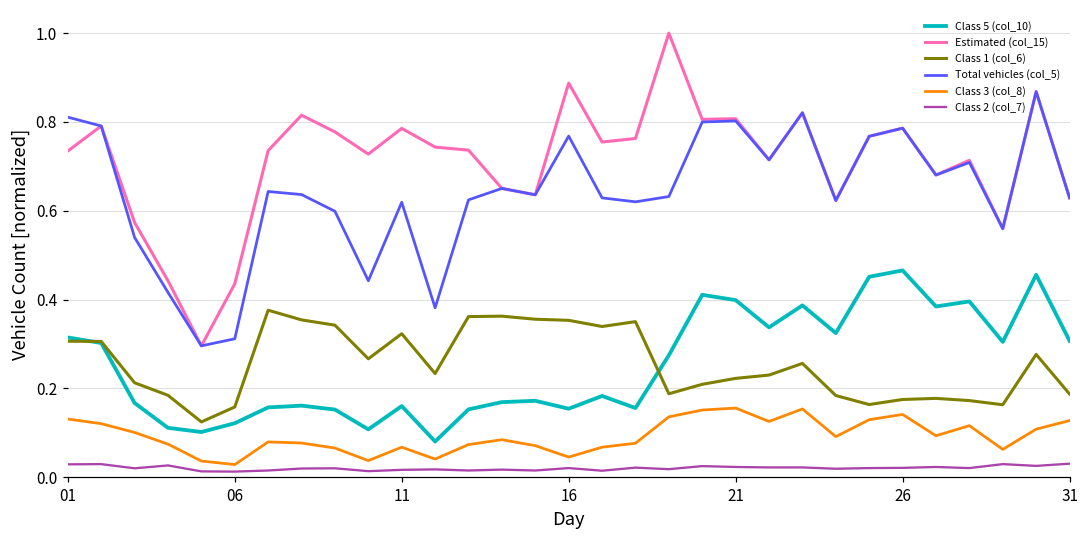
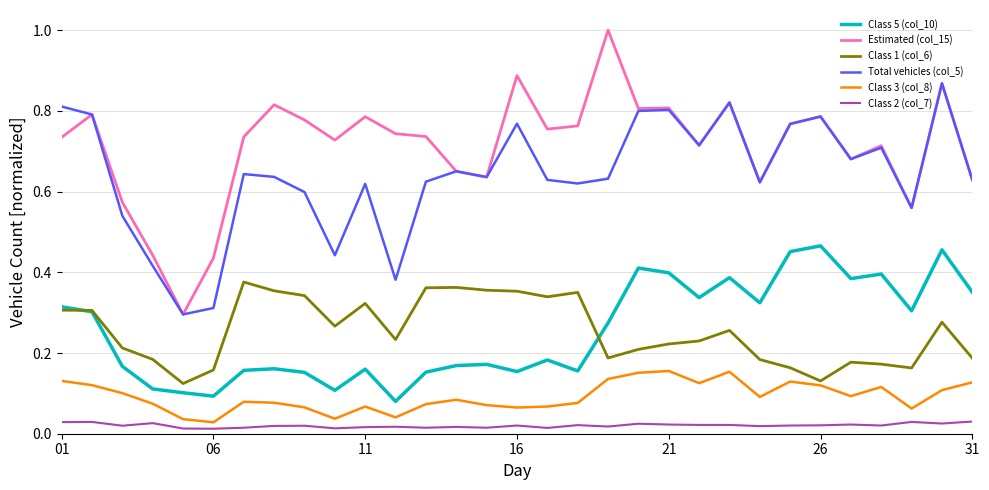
  {
    "Class 5 (col_10)": {
      "01": 0.31,
-     "06": 0.12,
+     "06": 0.09,
      "11": 0.16,
      "16": 0.15,
      "21": 0.40,
      "26": 0.47,
-     "31": 0.31
+     "31": 0.35
    },
    "Estimated (col_15)": {
      "01": 0.73,
      "06": 0.44,
      "11": 0.79,
      "16": 0.89
    },
    "Total vehicles (col_5)": {
      "01": 0.81,
      "06": 0.31,
      "11": 0.62,
      "16": 0.77
    },
    "Class 1 (col_6)": {
      "01": 0.31,
      "06": 0.16,
      "11": 0.32,
      "16": 0.35,
      "21": 0.22,
-     "26": 0.17,
+     "26": 0.13,
      "31": 0.19
    },
    "Class 3 (col_8)": {
      "01": 0.13,
      "06": 0.03,
      "11": 0.07,
-     "16": 0.05,
+     "16": 0.06,
      "21": 0.16,
-     "26": 0.14,
+     "26": 0.12,
      "31": 0.13
    },
    "Class 2 (col_7)": {
      "01": 0.03,
      "06": 0.01,
      "11": 0.02,
      "16": 0.02,
      "21": 0.02,
      "26": 0.02,
      "31": 0.03
    }
  }
